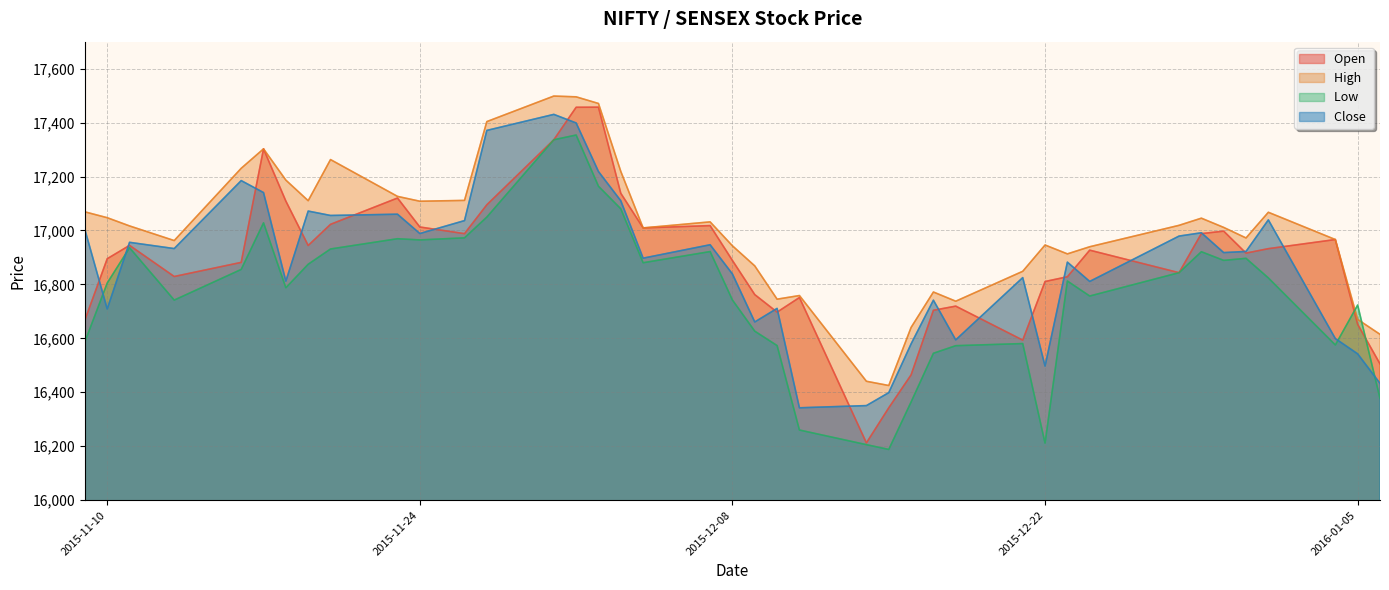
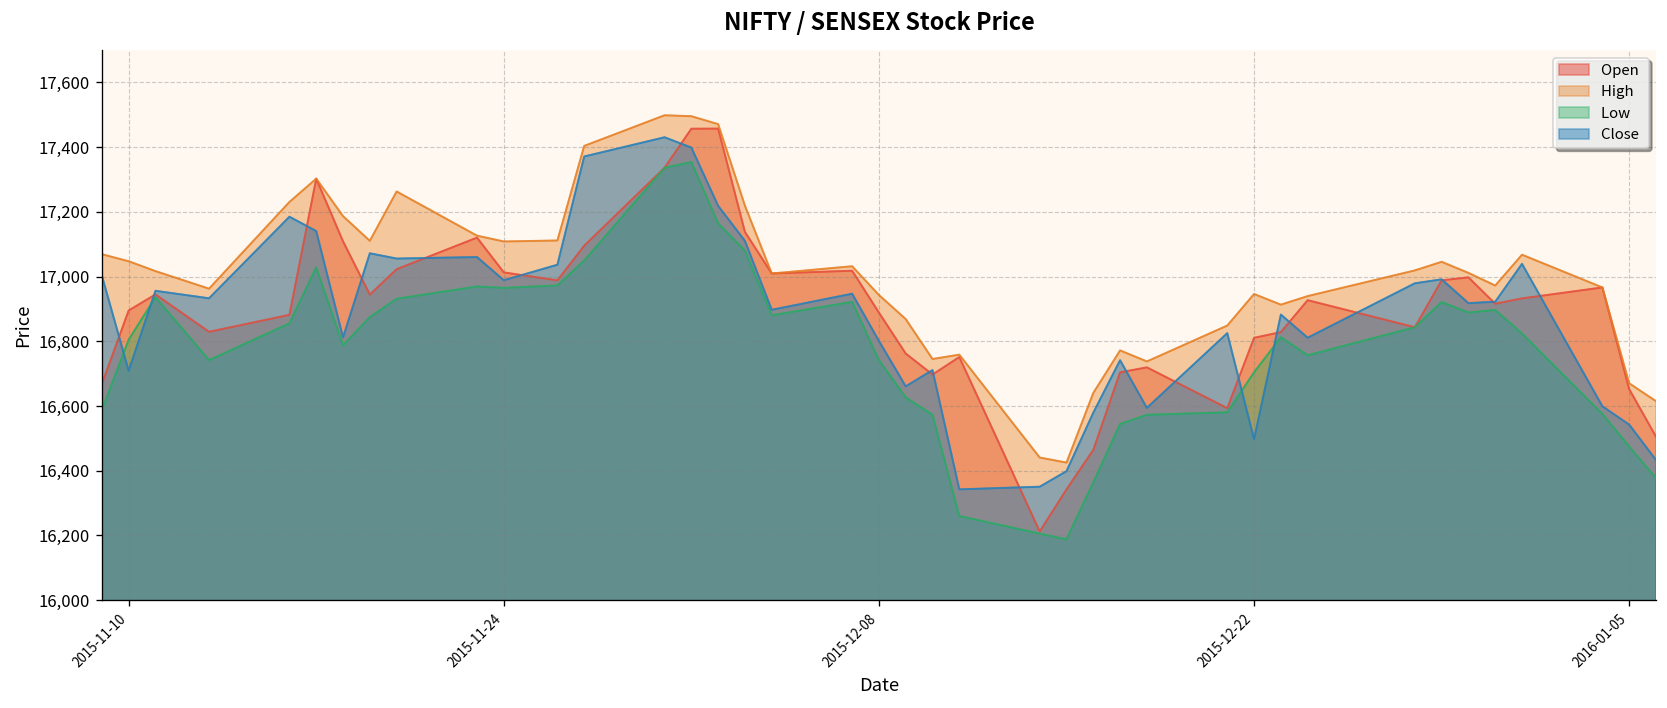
  {
    "Low": {
      "2015-11-10": "16,810",
      "2015-11-24": "16,960",
      "2015-12-08": "16,740",
-     "2015-12-22": "16,210",
-     "2016-01-05": "16,720"
+     "2015-12-22": "16,700",
+     "2016-01-05": "16,470"
    },
    "Close": {
      "2015-11-10": "16,710",
      "2015-11-24": "16,990",
-     "2015-12-08": "16,840",
+     "2015-12-08": "16,800",
      "2015-12-22": "16,500",
      "2016-01-05": "16,540"
    }
  }
